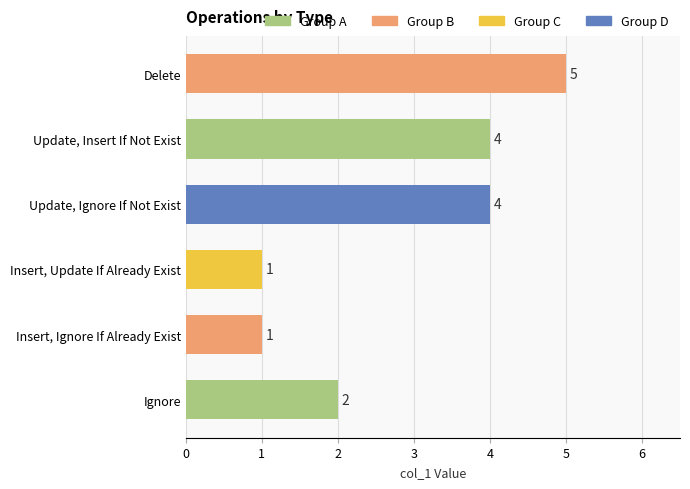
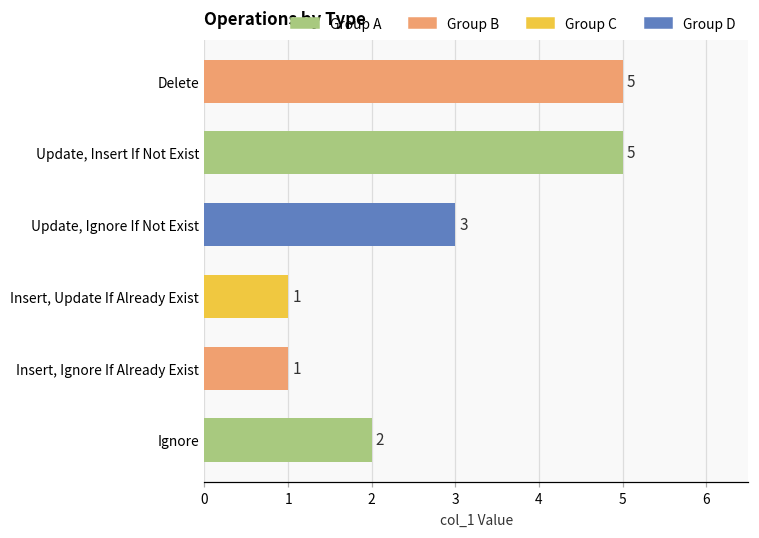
  {
    "Delete": 5,
-   "Update, Insert If Not Exist": 4,
-   "Update, Ignore If Not Exist": 4,
+   "Update, Insert If Not Exist": 5,
+   "Update, Ignore If Not Exist": 3,
    "Insert, Update If Already Exist": 1,
    "Insert, Ignore If Already Exist": 1,
    "Ignore": 2
  }
